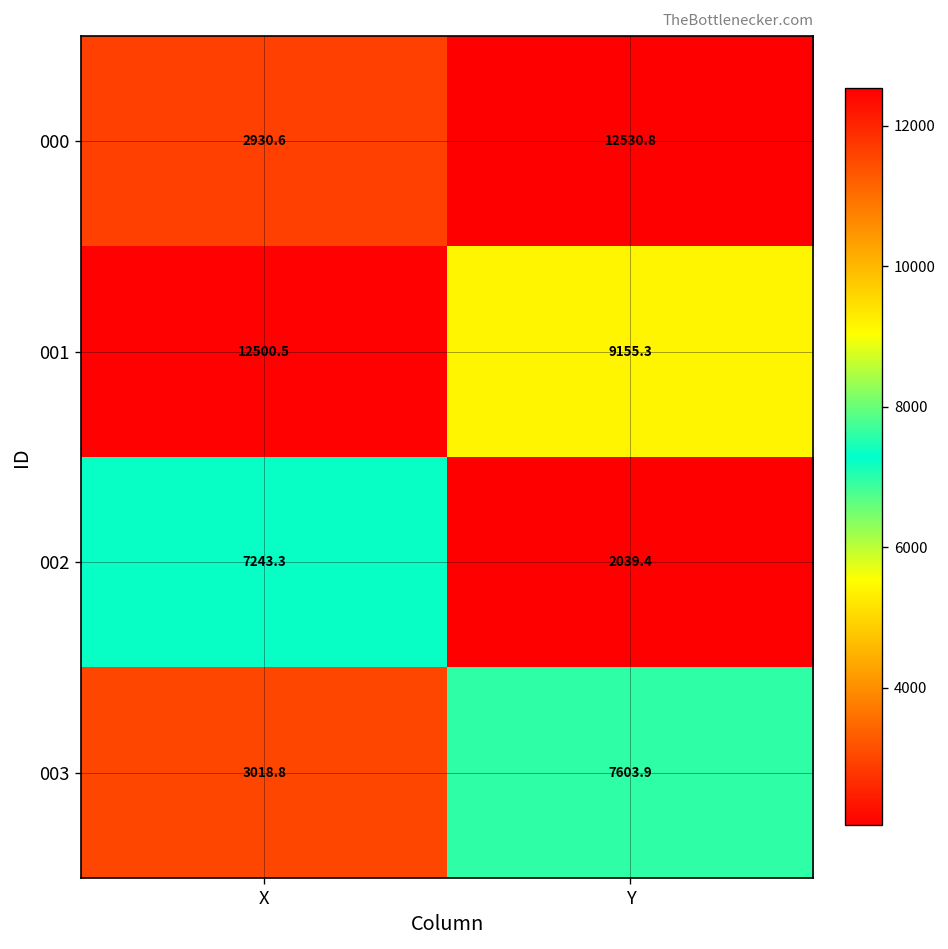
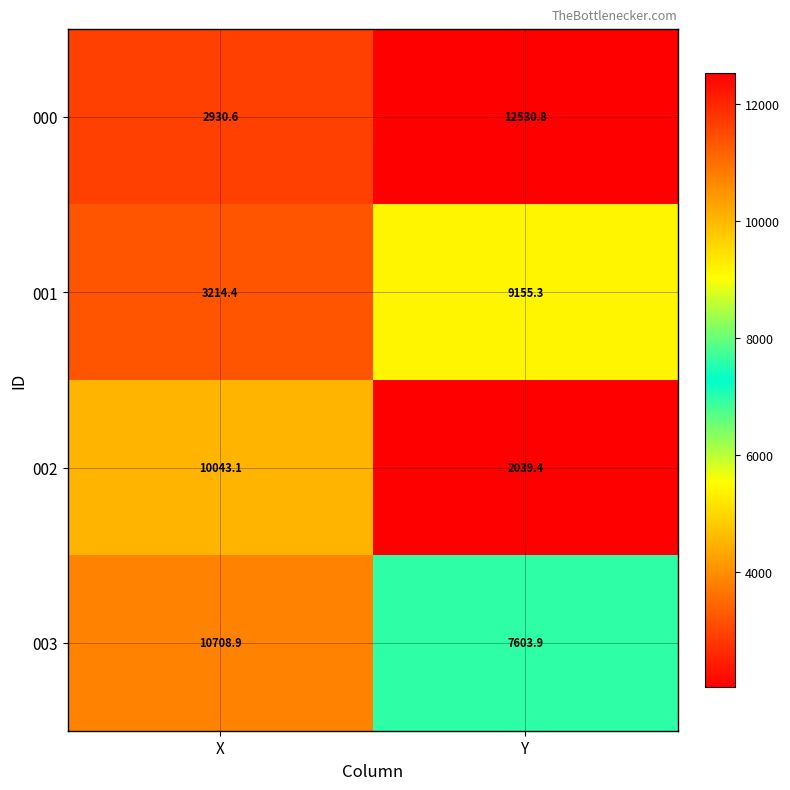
  {
    "000": {
      "X": 2930.6,
      "Y": 12530.8
    },
    "001": {
-     "X": 12500.5,
+     "X": 3214.4,
      "Y": 9155.3
    },
    "002": {
-     "X": 7243.3,
+     "X": 10043.1,
      "Y": 2039.4
    },
    "003": {
-     "X": 3018.8,
+     "X": 10708.9,
      "Y": 7603.9
    }
  }
